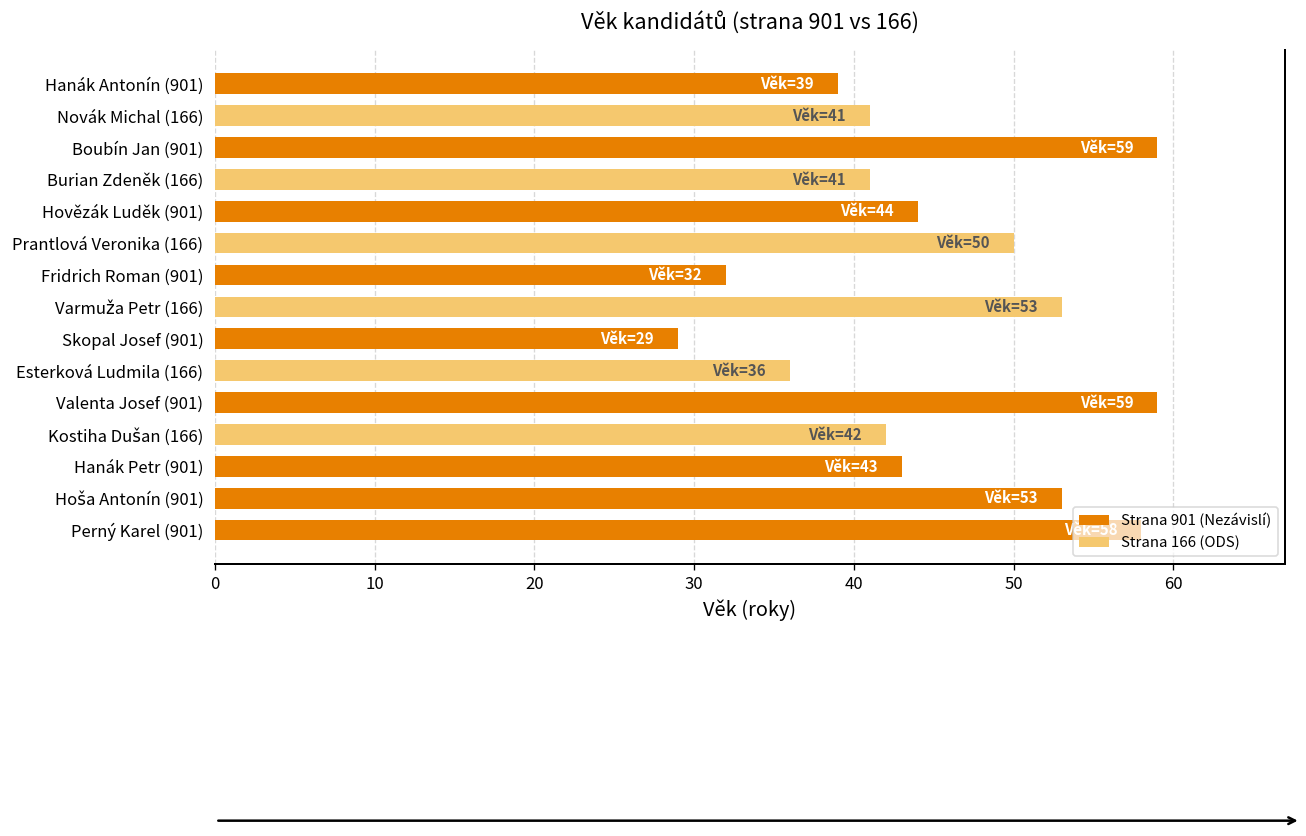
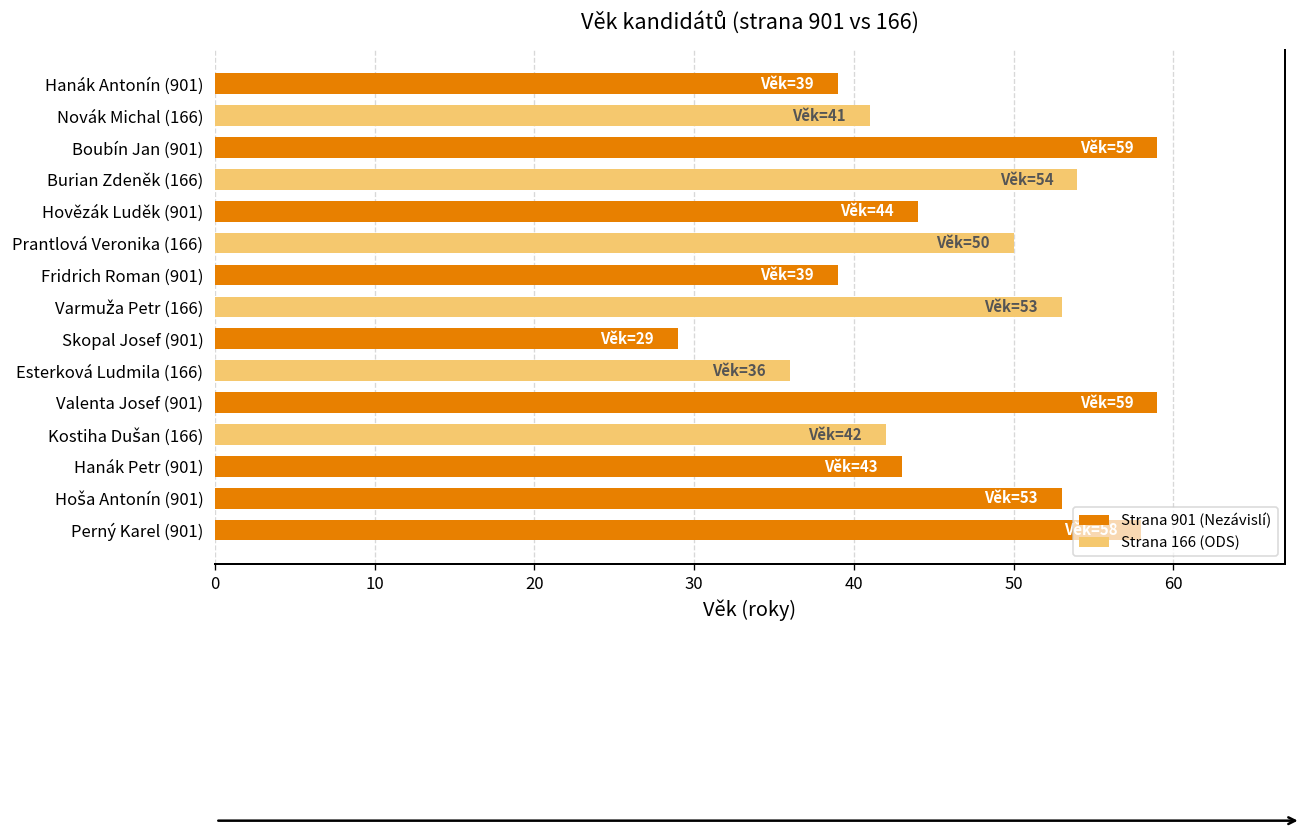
  {
    "Hanák Antonín (901)": 39,
    "Novák Michal (166)": 41,
    "Boubín Jan (901)": 59,
-   "Burian Zdeněk (166)": 41,
+   "Burian Zdeněk (166)": 54,
    "Hovězák Luděk (901)": 44,
    "Prantlová Veronika (166)": 50,
-   "Fridrich Roman (901)": 32,
+   "Fridrich Roman (901)": 39,
    "Varmuža Petr (166)": 53,
    "Skopal Josef (901)": 29,
    "Esterková Ludmila (166)": 36,
    "Valenta Josef (901)": 59,
    "Kostiha Dušan (166)": 42,
    "Hanák Petr (901)": 43,
    "Hoša Antonín (901)": 53
  }
